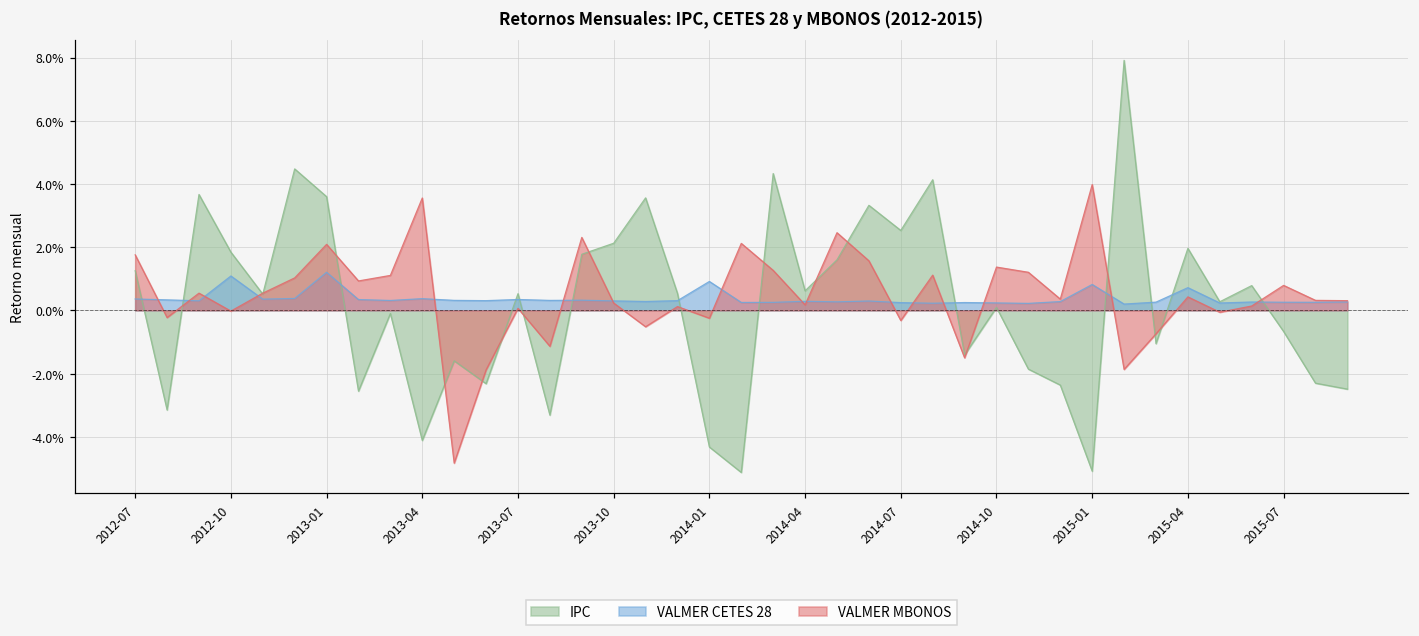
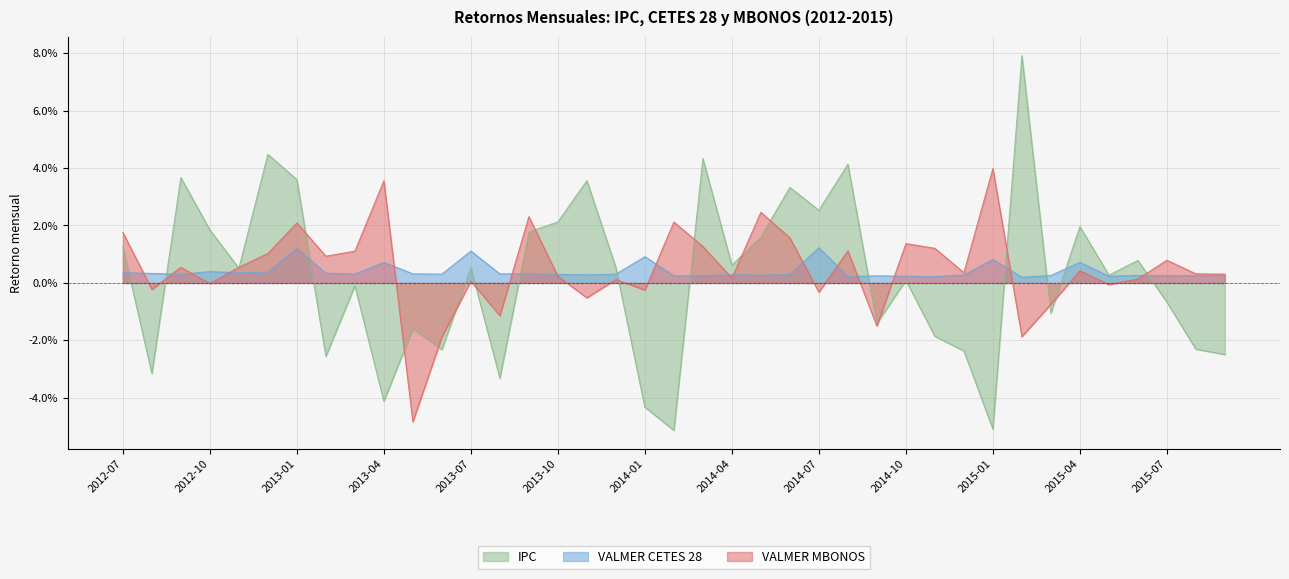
  {
    "VALMER CETES 28": {
      "2012-07": "0.4%",
-     "2012-10": "1.1%",
+     "2012-10": "0.4%",
      "2013-01": "1.2%",
-     "2013-04": "0.4%",
-     "2013-07": "0.3%",
+     "2013-04": "0.7%",
+     "2013-07": "1.1%",
      "2014-01": "0.9%",
      "2014-04": "0.3%",
-     "2014-07": "0.2%",
+     "2014-07": "1.2%",
      "2014-10": "0.2%",
      "2015-01": "0.8%",
      "2015-04": "0.7%",
      "2015-07": "0.3%"
    }
  }
